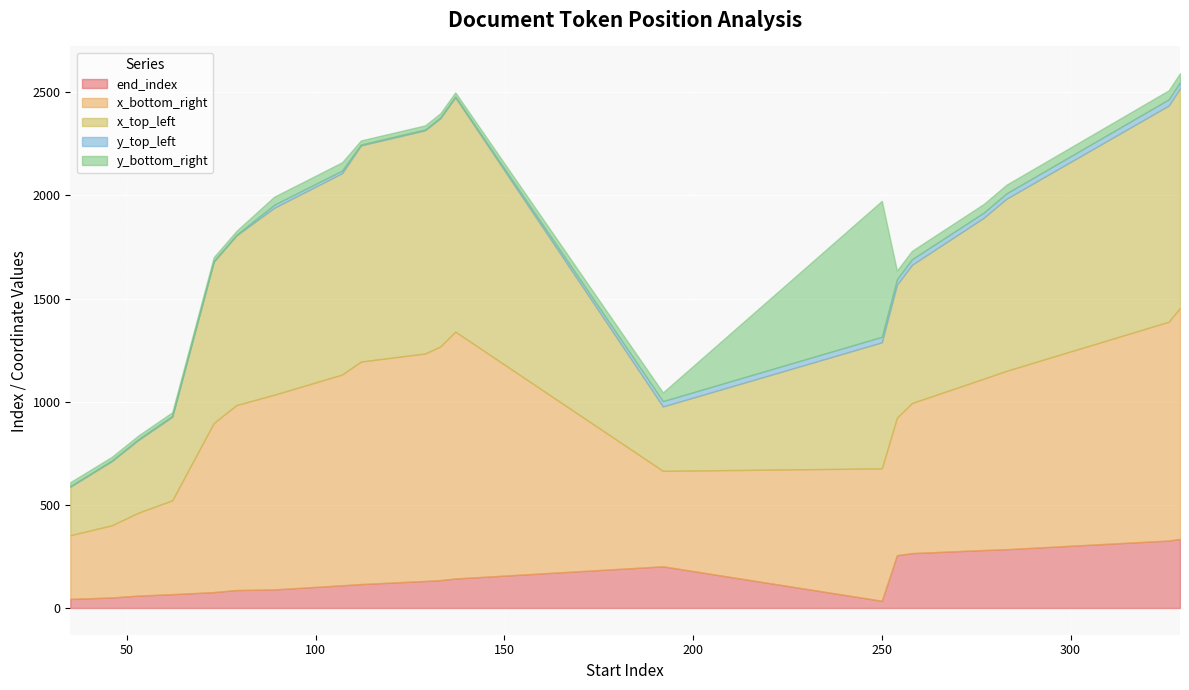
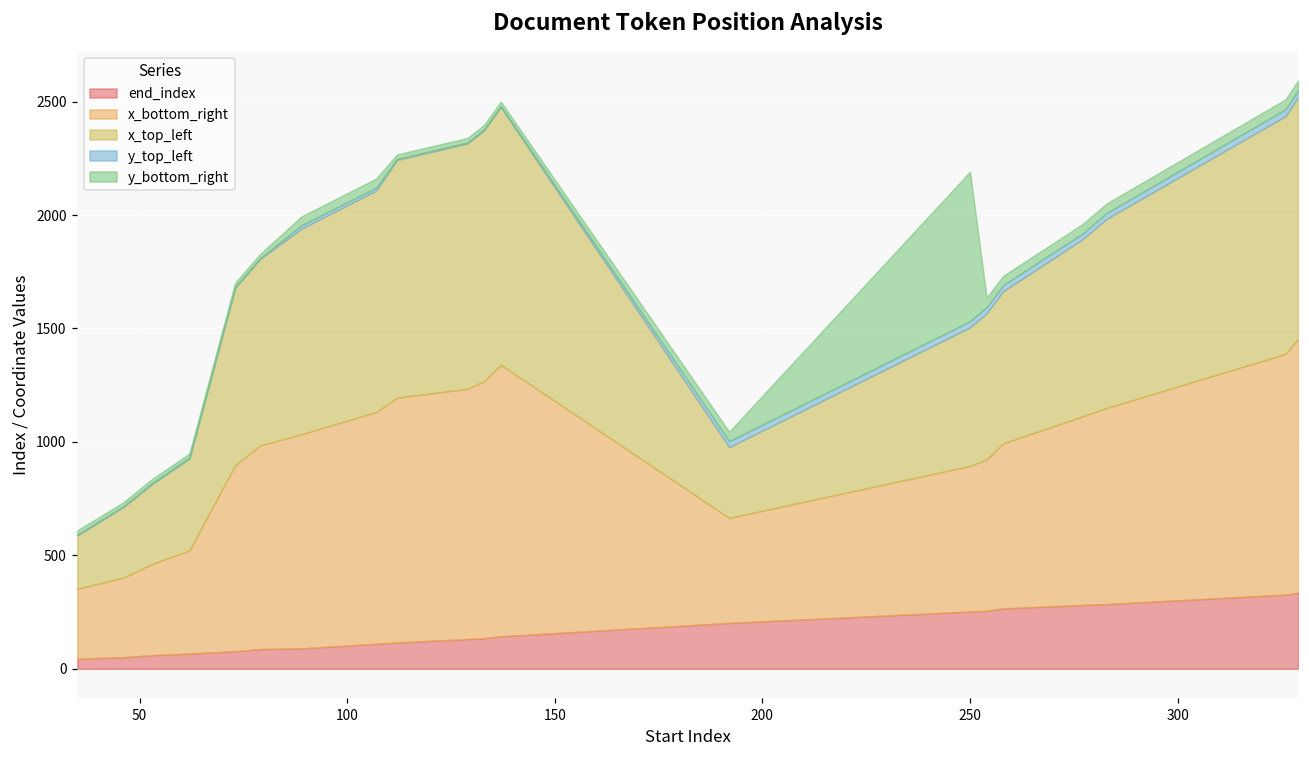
  {
    "end_index": {
-     "250": 40
+     "250": 250
    },
    "y_top_left": {
      "250": 30
    },
    "y_bottom_right": {
      "250": 660
    }
  }
